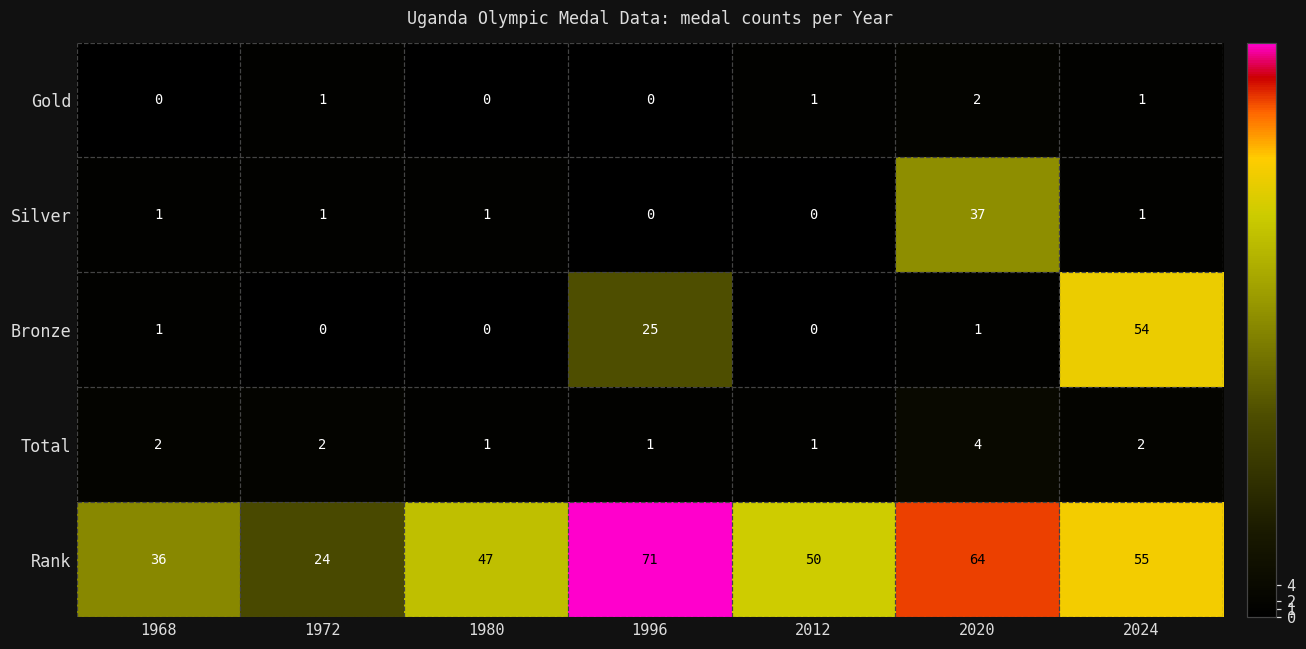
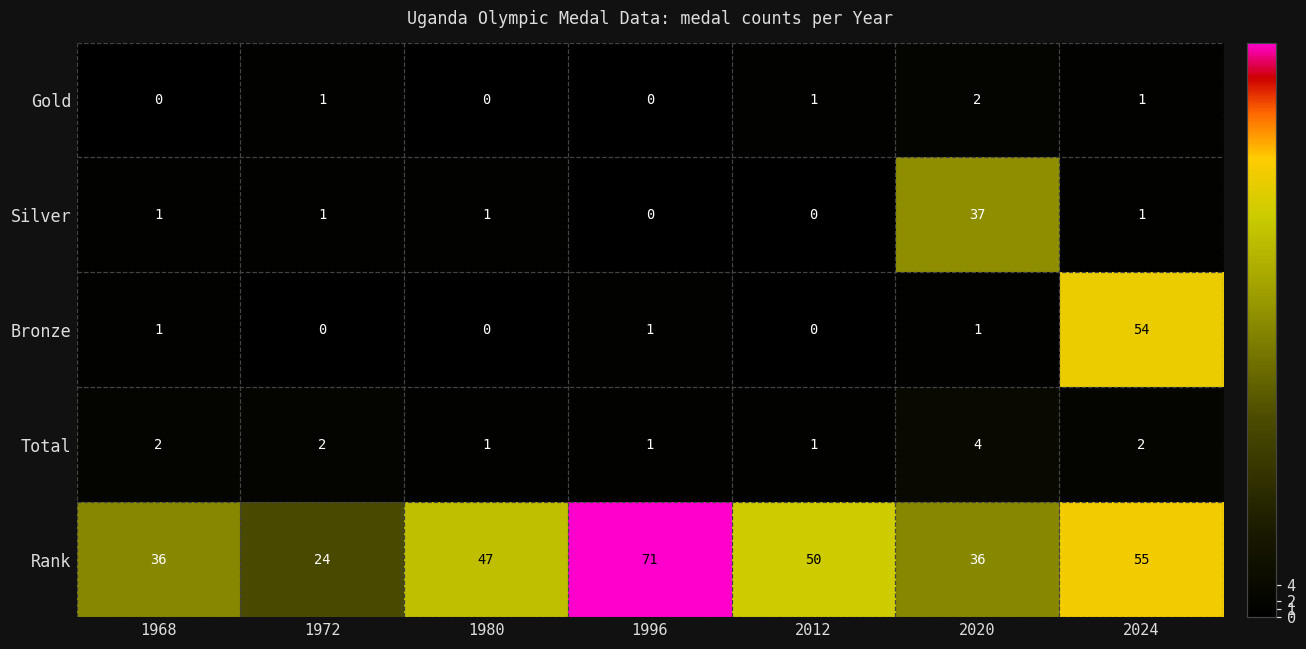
  {
    "Gold": {
      "1968": 0,
      "1972": 1,
      "1980": 0,
      "1996": 0,
      "2012": 1,
      "2020": 2,
      "2024": 1
    },
    "Silver": {
      "1968": 1,
      "1972": 1,
      "1980": 1,
      "1996": 0,
      "2012": 0,
      "2020": 37,
      "2024": 1
    },
    "Bronze": {
      "1968": 1,
      "1972": 0,
      "1980": 0,
-     "1996": 25,
+     "1996": 1,
      "2012": 0,
      "2020": 1,
      "2024": 54
    },
    "Total": {
      "1968": 2,
      "1972": 2,
      "1980": 1,
      "1996": 1,
      "2012": 1,
      "2020": 4,
      "2024": 2
    },
    "Rank": {
      "1968": 36,
      "1972": 24,
      "1980": 47,
      "1996": 71,
      "2012": 50,
-     "2020": 64,
+     "2020": 36,
      "2024": 55
    }
  }
